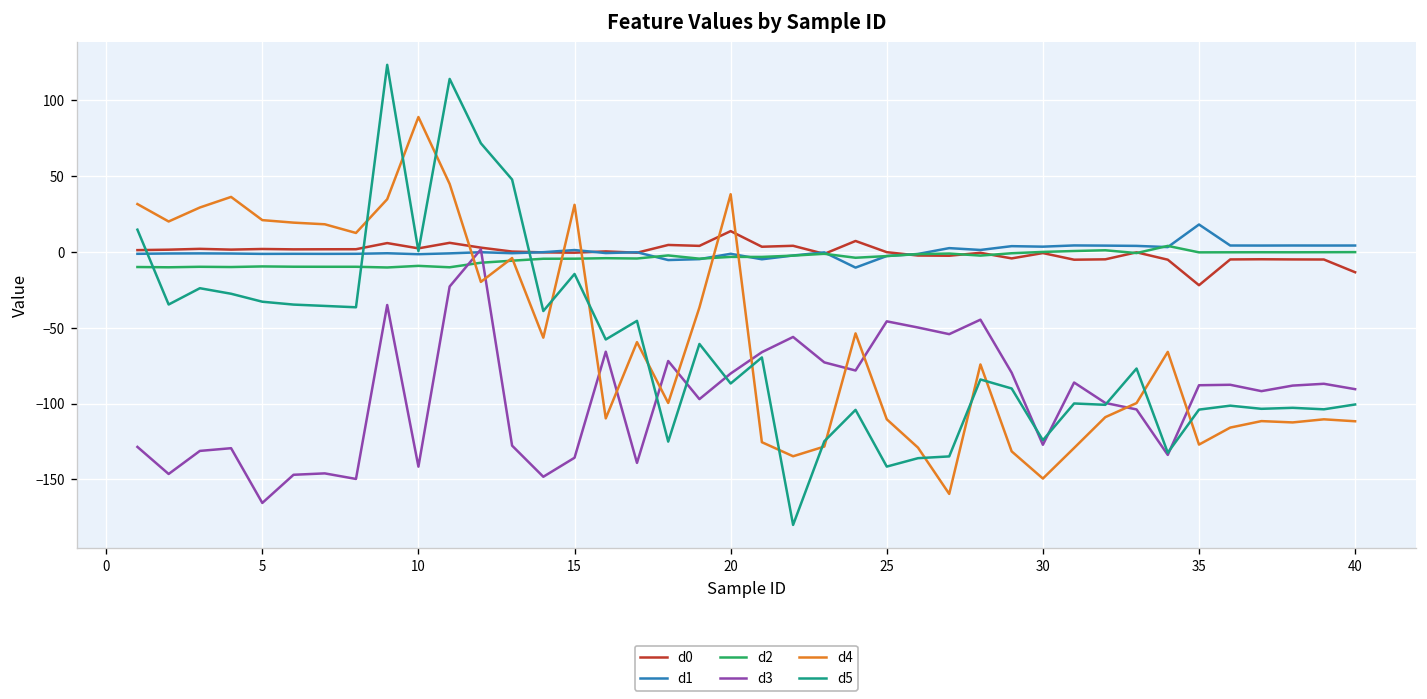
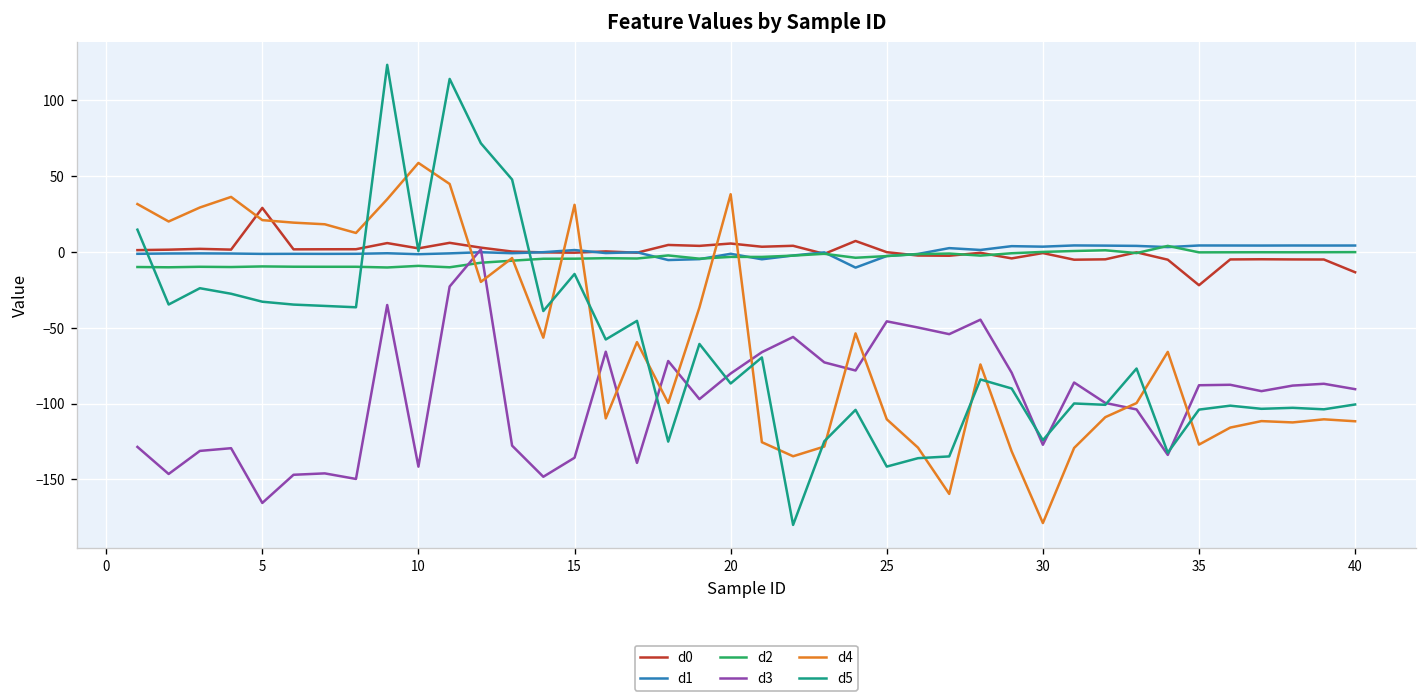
  {
    "d0": {
-     "5": 2,
-     "20": 14,
+     "5": 29,
+     "20": 6,
      "25": 0,
      "35": -22,
      "40": -13
    },
    "d1": {
      "5": -1,
      "20": -1,
      "30": 3,
-     "35": 18,
+     "35": 4,
      "40": 4
    },
    "d3": {
      "5": -165,
      "10": -142,
      "15": -136,
      "20": -80,
      "25": -46,
      "30": -127,
      "35": -88,
      "40": -90
    },
    "d4": {
      "5": 21,
-     "10": 89,
+     "10": 59,
      "15": 31,
      "20": 38,
      "25": -110,
-     "30": -149,
+     "30": -179,
      "35": -127,
      "40": -112
    }
  }
